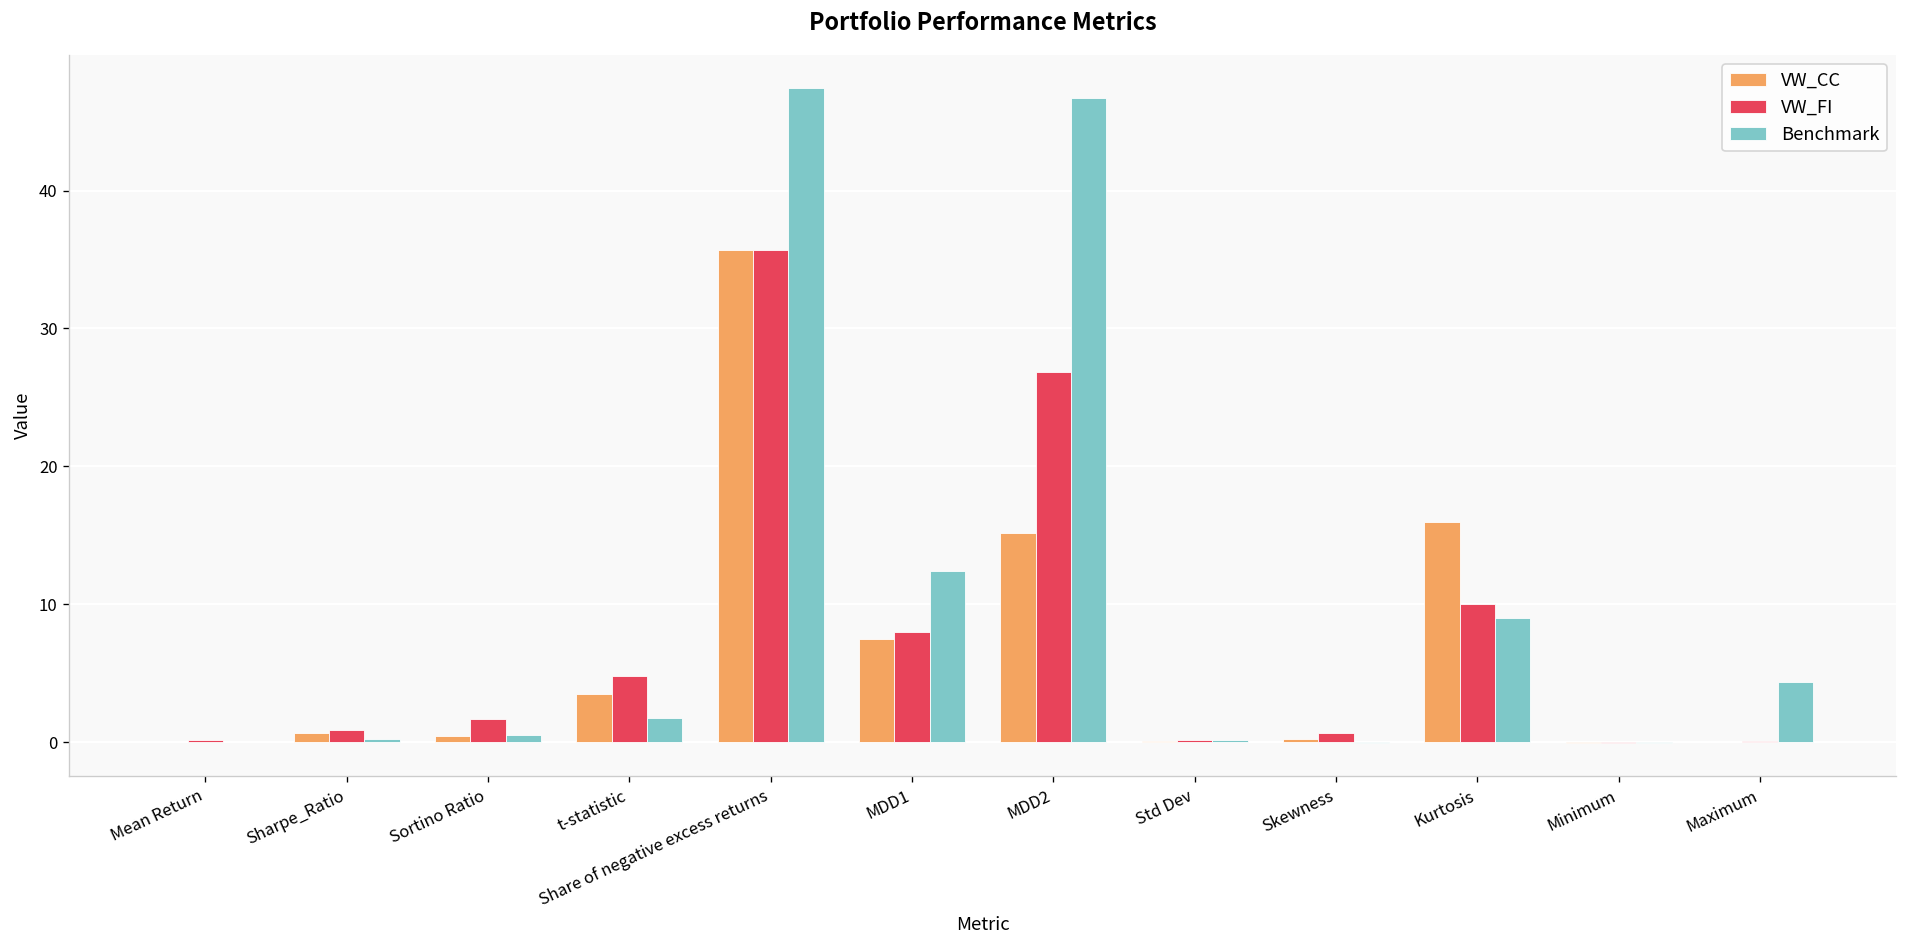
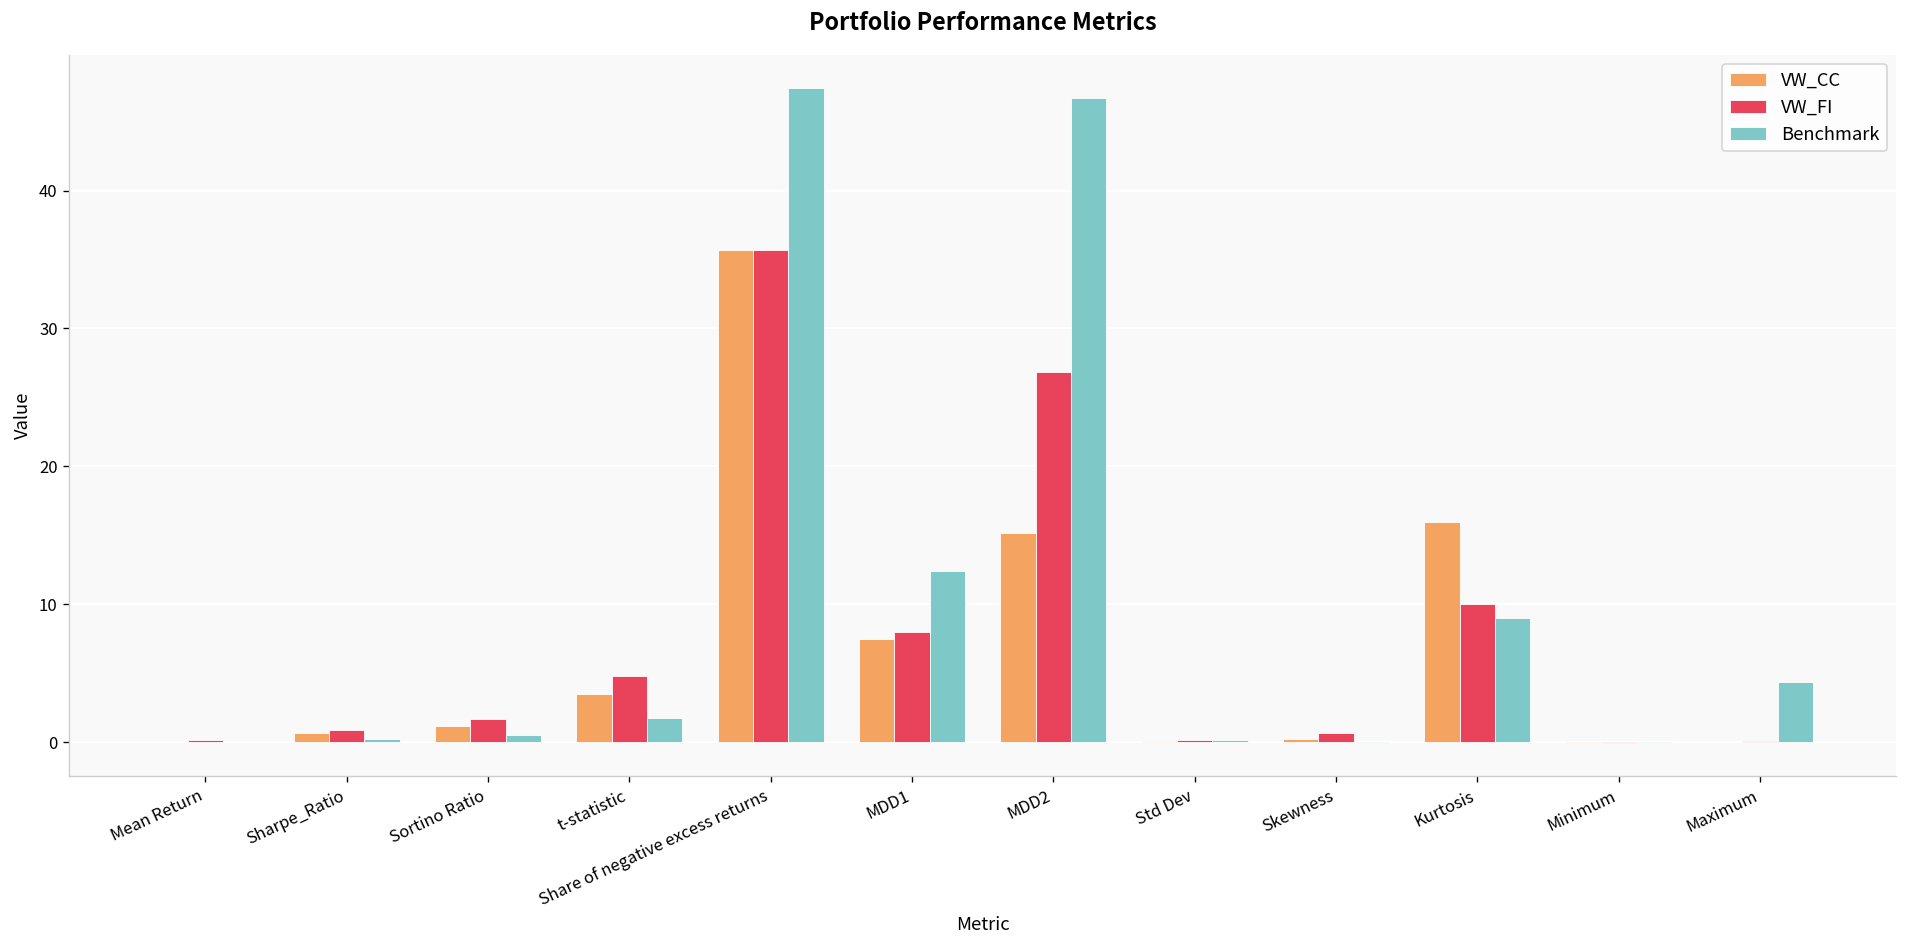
  {
    "VW_CC": {
      "Sharpe_Ratio": 0.7,
-     "Sortino Ratio": 0.4,
+     "Sortino Ratio": 1.2,
      "t-statistic": 3.5,
      "Share of negative excess returns": 35.7,
      "MDD1": 7.5,
      "MDD2": 15.1,
      "Skewness": 0.2,
      "Kurtosis": 15.9
    },
    "VW_FI": {
      "Sharpe_Ratio": 0.9,
      "Sortino Ratio": 1.7,
      "t-statistic": 4.8,
      "Share of negative excess returns": 35.7,
      "MDD1": 8.0,
      "MDD2": 26.9,
      "Skewness": 0.7,
      "Kurtosis": 10.0
    },
    "Benchmark": {
      "Sharpe_Ratio": 0.2,
      "Sortino Ratio": 0.5,
      "t-statistic": 1.8,
      "Share of negative excess returns": 47.4,
      "MDD1": 12.4,
      "MDD2": 46.7,
      "Kurtosis": 9.0,
      "Maximum": 4.3
    }
  }
